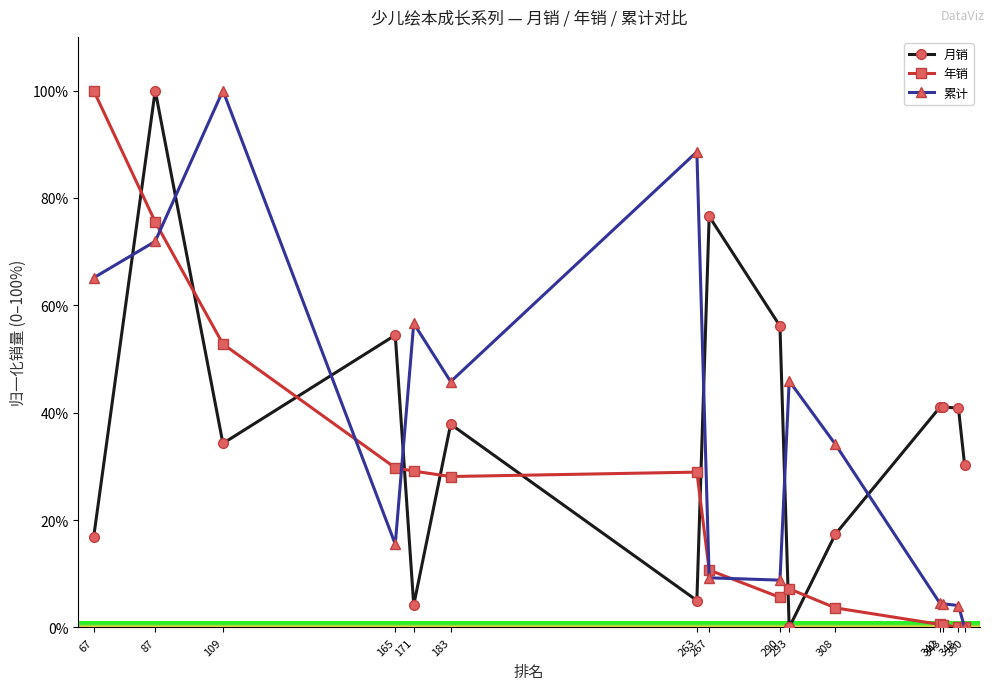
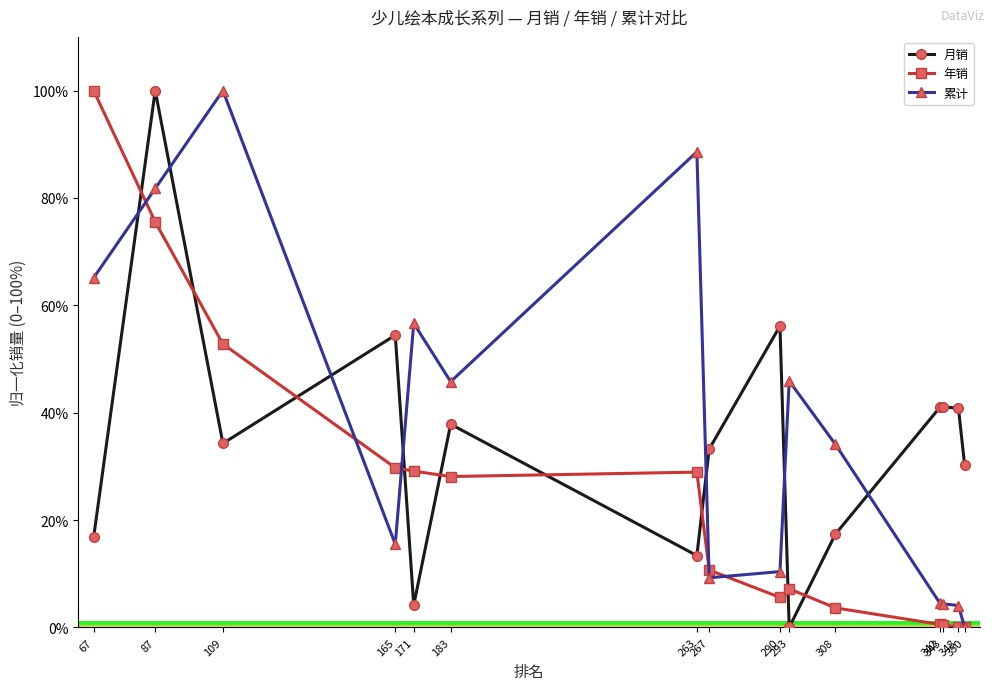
  {
    "月销": {
      "67": "17%",
      "87": "100%",
      "109": "34%",
      "165": "54%",
      "171": "4%",
      "183": "38%",
-     "263": "5%",
-     "267": "77%",
+     "263": "13%",
+     "267": "33%",
      "290": "56%",
      "293": "0%",
      "308": "17%",
      "342": "41%",
      "343": "41%",
      "348": "41%",
      "350": "30%"
    },
    "年销": {
      "67": "100%",
      "87": "76%",
      "109": "53%",
      "165": "30%",
      "171": "29%",
      "183": "28%",
      "263": "29%",
      "267": "11%",
      "290": "6%",
      "293": "7%",
      "308": "4%",
      "342": "1%",
      "343": "0%",
      "348": "0%"
    },
    "累计": {
      "67": "65%",
-     "87": "72%",
+     "87": "82%",
      "109": "100%",
      "165": "16%",
      "171": "57%",
      "183": "46%",
      "263": "89%",
      "267": "9%",
-     "290": "9%",
+     "290": "10%",
      "293": "46%",
      "308": "34%",
      "342": "4%",
      "343": "4%",
      "348": "4%"
    }
  }
